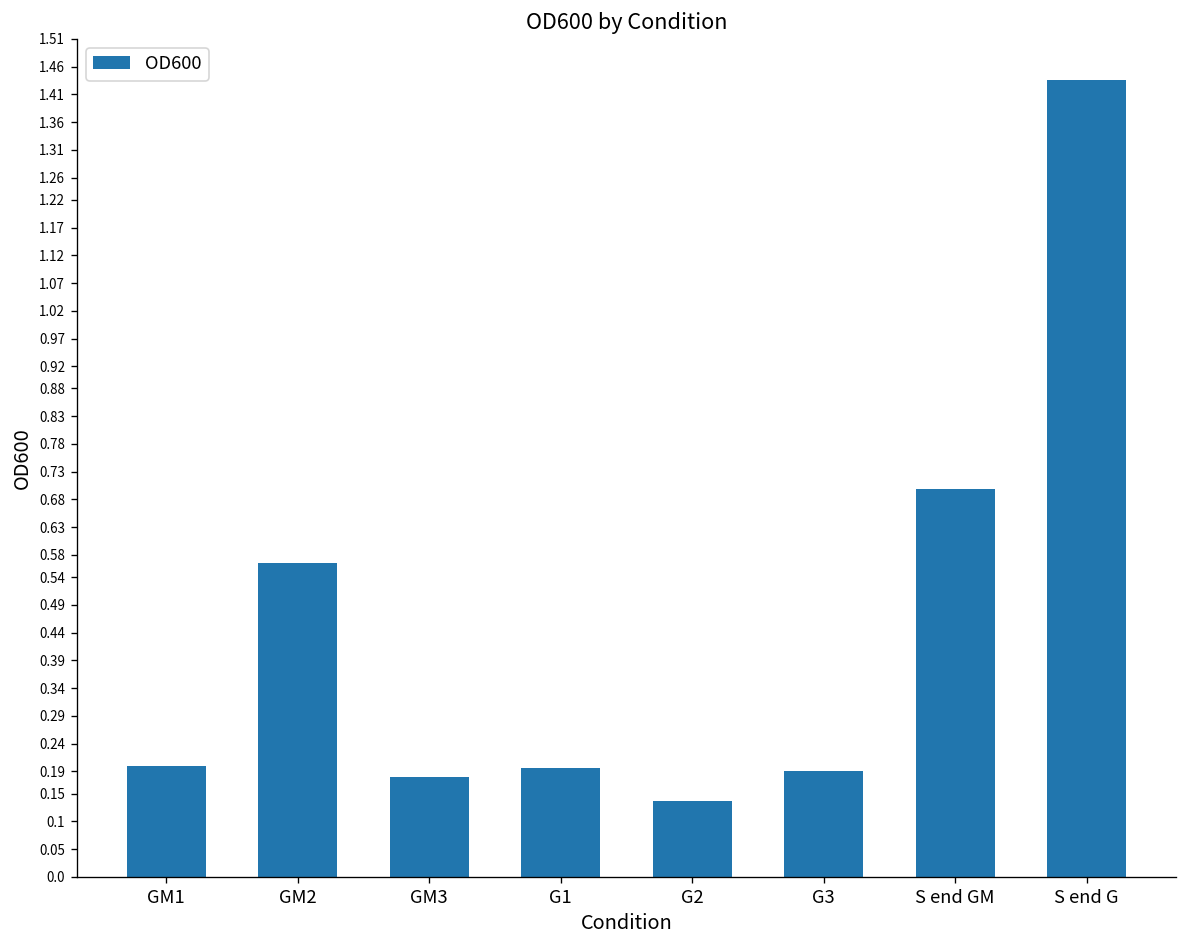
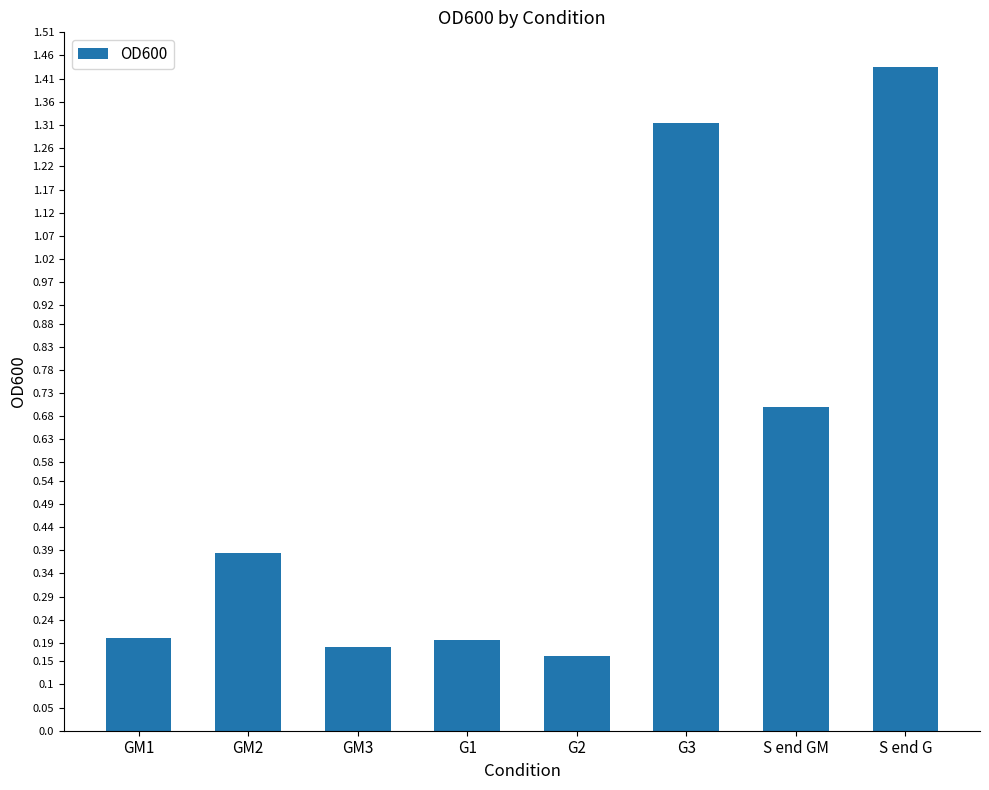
  {
    "GM1": 0.20,
-   "GM2": 0.57,
+   "GM2": 0.39,
    "GM3": 0.18,
    "G1": 0.20,
-   "G2": 0.14,
-   "G3": 0.19,
+   "G2": 0.16,
+   "G3": 1.32,
    "S end GM": 0.70,
    "S end G": 1.44
  }
